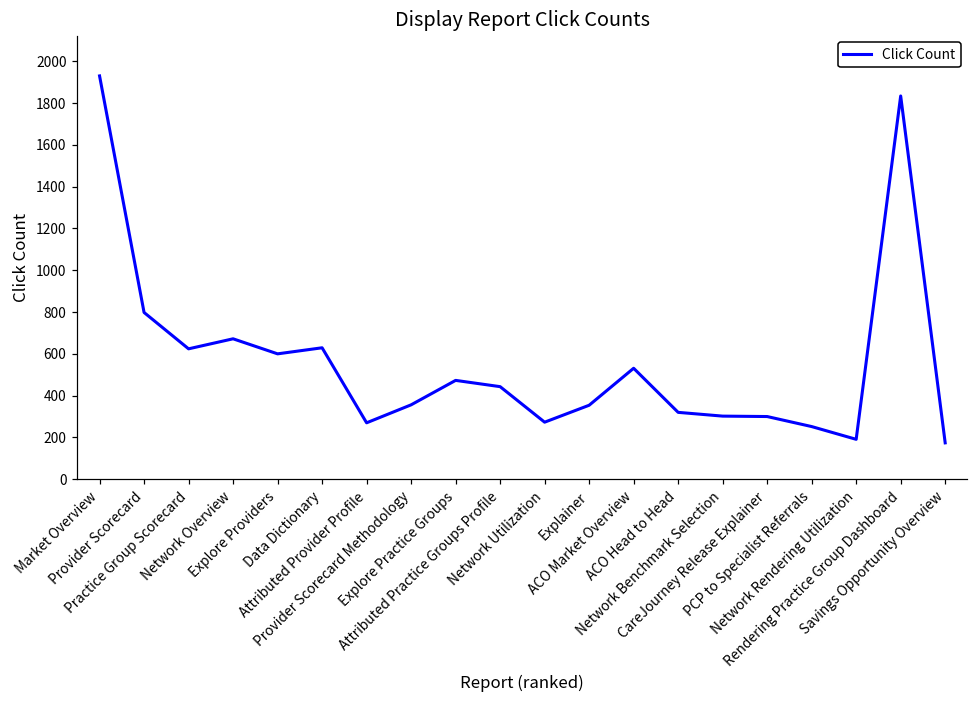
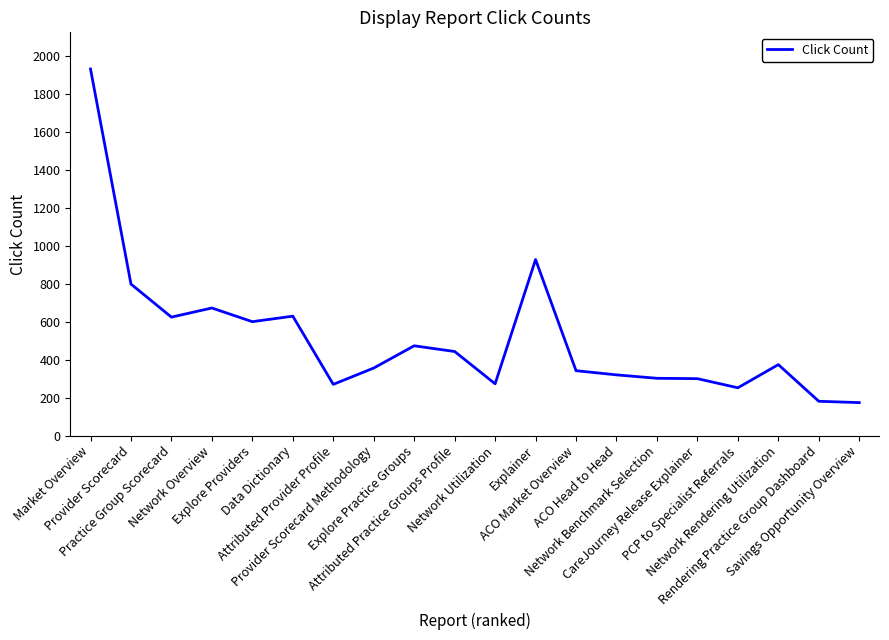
  {
    "Market Overview": 1930,
    "Provider Scorecard": 800,
    "Practice Group Scorecard": 620,
    "Network Overview": 670,
    "Explore Providers": 600,
    "Data Dictionary": 630,
    "Attributed Provider Profile": 270,
    "Provider Scorecard Methodology": 360,
    "Explore Practice Groups": 470,
    "Attributed Practice Groups Profile": 440,
    "Network Utilization": 270,
-   "Explainer": 350,
-   "ACO Market Overview": 530,
+   "Explainer": 930,
+   "ACO Market Overview": 340,
    "ACO Head to Head": 320,
    "Network Benchmark Selection": 300,
    "CareJourney Release Explainer": 300,
    "PCP to Specialist Referrals": 250,
-   "Network Rendering Utilization": 190,
-   "Rendering Practice Group Dashboard": 1830,
+   "Network Rendering Utilization": 370,
+   "Rendering Practice Group Dashboard": 180,
    "Savings Opportunity Overview": 170
  }
